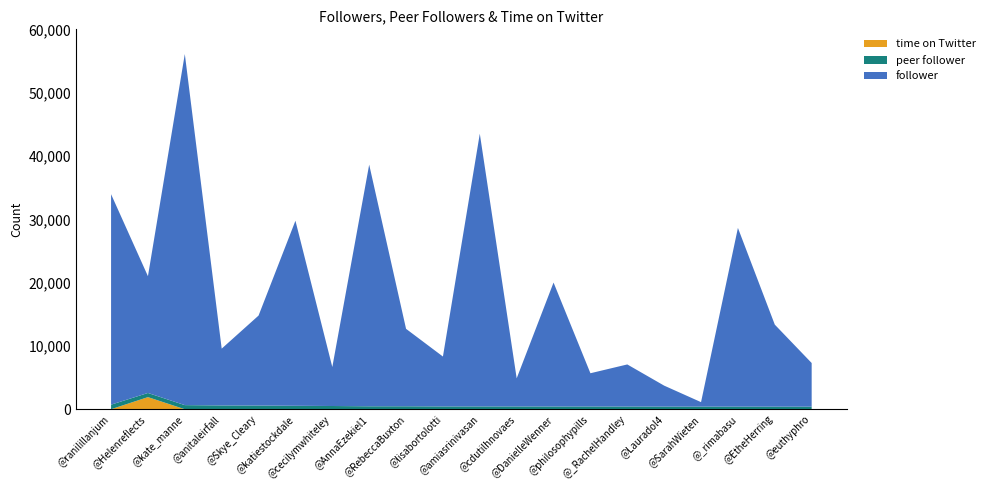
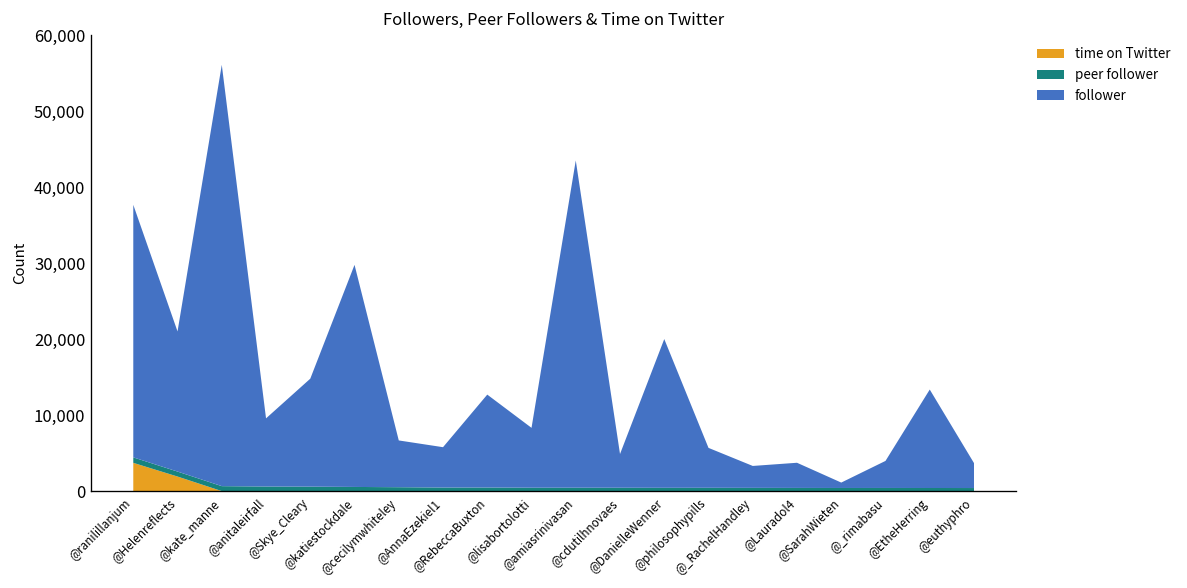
  {
    "time on Twitter": {
-     "@ranilillanjum": "0"
+     "@ranilillanjum": "4,000"
    },
    "follower": {
      "@ranilillanjum": "33,000",
      "@Helenreflects": "18,000",
      "@kate_manne": "55,000",
      "@anitaleirfall": "9,000",
      "@Skye_Cleary": "14,000",
      "@katiestockdale": "29,000",
      "@cecilymwhiteley": "6,000",
-     "@AnnaEzekiel1": "38,000",
+     "@AnnaEzekiel1": "5,000",
      "@RebeccaBuxton": "12,000",
      "@lisabortolotti": "8,000",
      "@amiasrinivasan": "43,000",
      "@cdutilhnovaes": "4,000",
      "@DanielleWenner": "20,000",
      "@philosophypills": "5,000",
-     "@_RachelHandley": "7,000",
+     "@_RachelHandley": "3,000",
      "@Lauradol4": "3,000",
      "@SarahWieten": "1,000",
-     "@_rimabasu": "28,000",
+     "@_rimabasu": "4,000",
      "@EtheHerring": "13,000",
-     "@euthyphro": "7,000"
+     "@euthyphro": "3,000"
    }
  }
